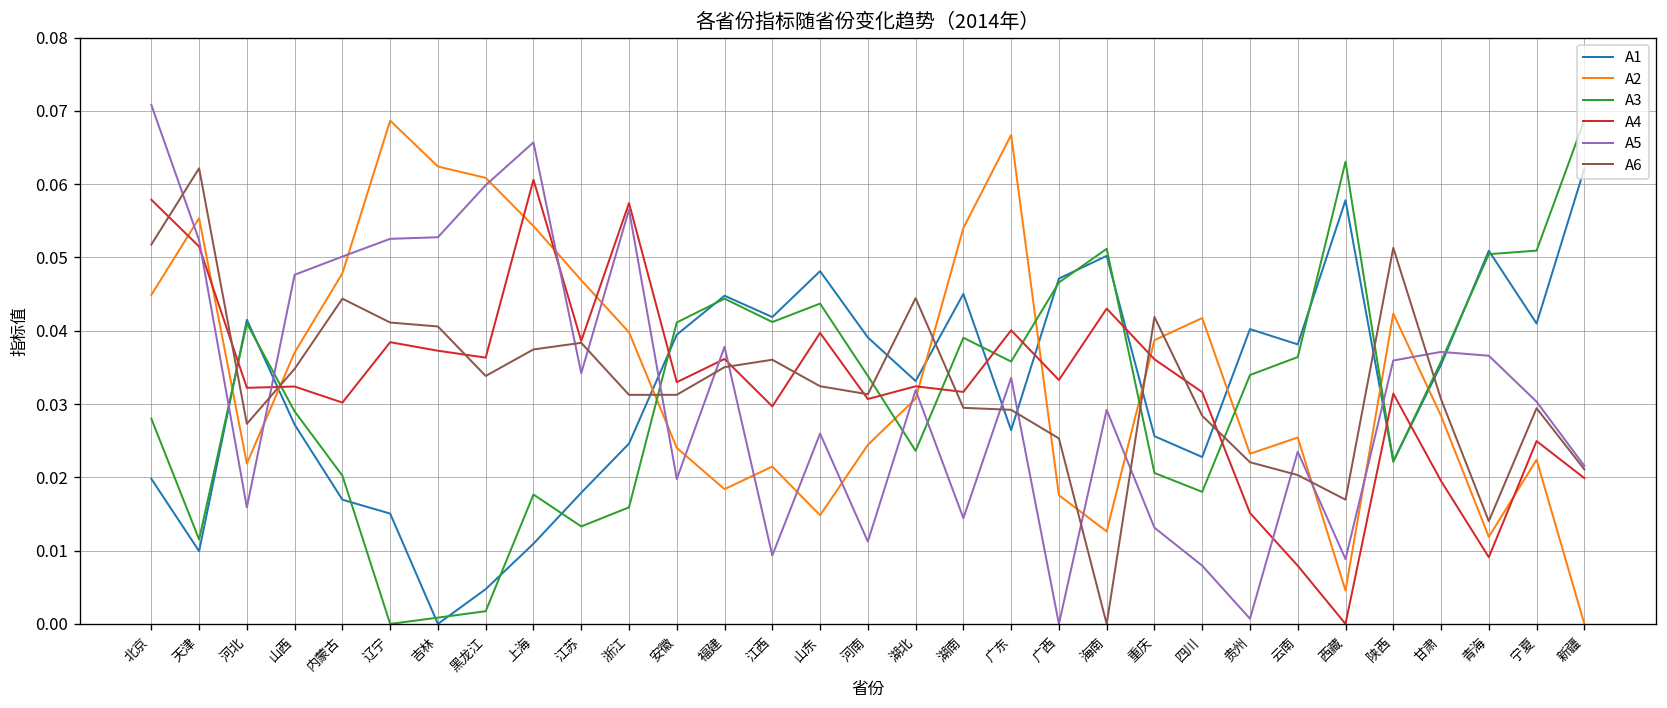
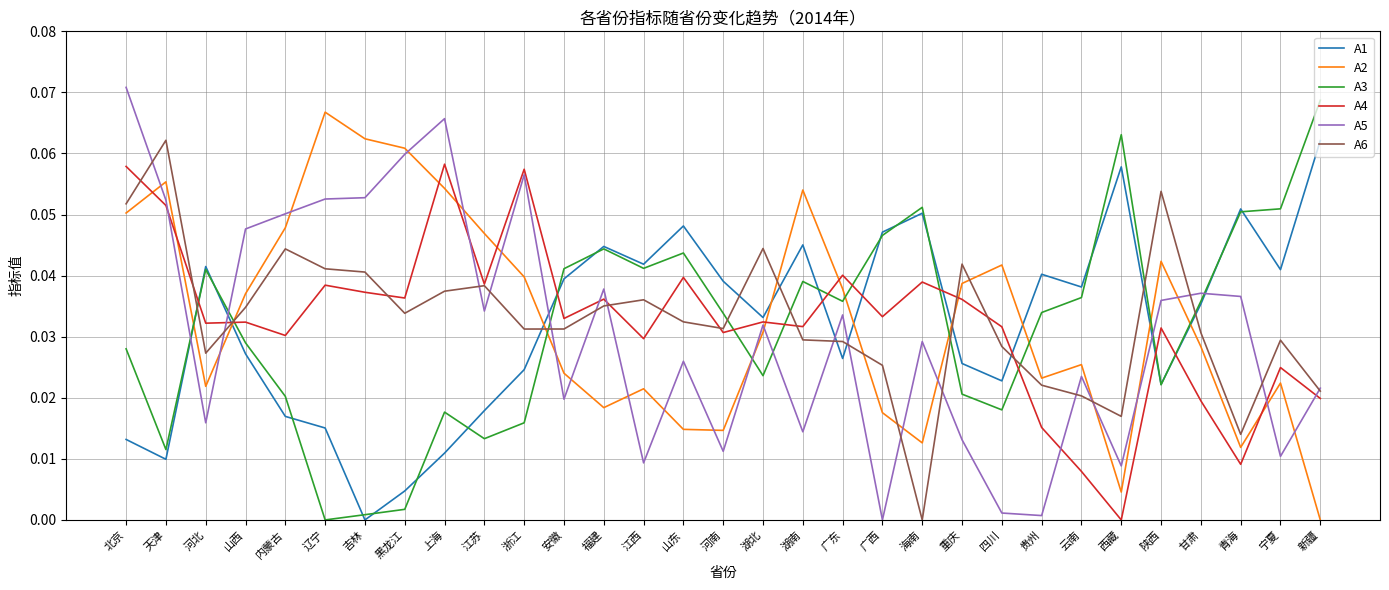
  {
    "A1": {
-     "北京": 0.020,
+     "北京": 0.013,
      "天津": 0.010,
      "河北": 0.041,
      "山西": 0.027,
      "内蒙古": 0.017,
      "辽宁": 0.015,
      "吉林": 0.000,
      "黑龙江": 0.005,
      "上海": 0.011,
      "江苏": 0.018,
      "浙江": 0.025,
      "安徽": 0.039,
      "江西": 0.042,
      "山东": 0.048,
      "河南": 0.039,
      "湖北": 0.033,
      "湖南": 0.045,
      "广东": 0.026,
      "广西": 0.047,
      "海南": 0.050,
      "重庆": 0.026,
      "四川": 0.023,
      "贵州": 0.040,
      "云南": 0.038,
      "西藏": 0.058,
      "甘肃": 0.035,
      "青海": 0.051,
      "宁夏": 0.041
    },
    "A2": {
-     "北京": 0.045,
+     "北京": 0.050,
      "天津": 0.055,
      "河北": 0.022,
      "山西": 0.037,
      "内蒙古": 0.048,
-     "辽宁": 0.069,
+     "辽宁": 0.067,
      "吉林": 0.062,
      "黑龙江": 0.061,
      "上海": 0.054,
      "江苏": 0.047,
      "浙江": 0.040,
      "安徽": 0.024,
      "福建": 0.018,
      "江西": 0.021,
      "山东": 0.015,
-     "河南": 0.024,
+     "河南": 0.015,
      "湖北": 0.031,
      "湖南": 0.054,
-     "广东": 0.067,
+     "广东": 0.038,
      "广西": 0.018,
      "海南": 0.013,
      "重庆": 0.039,
      "四川": 0.042,
      "贵州": 0.023,
      "云南": 0.025,
      "西藏": 0.005,
      "陕西": 0.042,
      "甘肃": 0.028,
      "青海": 0.012,
      "宁夏": 0.022,
      "新疆": 0.000
    },
    "A3": {
      "北京": 0.028,
      "天津": 0.012,
      "河北": 0.041,
      "山西": 0.029,
      "内蒙古": 0.020,
      "辽宁": 0.000,
      "吉林": 0.001,
      "黑龙江": 0.002,
      "上海": 0.018,
      "江苏": 0.013,
      "浙江": 0.016,
      "安徽": 0.041,
      "江西": 0.041,
      "山东": 0.044,
      "河南": 0.034,
      "湖北": 0.024,
      "湖南": 0.039,
      "广东": 0.036,
      "广西": 0.047,
      "海南": 0.051,
      "重庆": 0.021,
      "四川": 0.018,
      "贵州": 0.034,
      "云南": 0.036,
      "西藏": 0.063,
      "甘肃": 0.036,
      "青海": 0.050,
      "宁夏": 0.051
    },
    "A4": {
      "北京": 0.058,
      "天津": 0.051,
      "河北": 0.032,
      "山西": 0.032,
      "内蒙古": 0.030,
      "辽宁": 0.038,
      "吉林": 0.037,
      "黑龙江": 0.036,
-     "上海": 0.061,
+     "上海": 0.058,
      "浙江": 0.057,
      "安徽": 0.033,
      "福建": 0.036,
      "江西": 0.030,
      "山东": 0.040,
      "河南": 0.031,
      "湖北": 0.032,
      "湖南": 0.032,
      "广东": 0.040,
      "广西": 0.033,
-     "海南": 0.043,
+     "海南": 0.039,
      "重庆": 0.036,
      "四川": 0.032,
      "贵州": 0.015,
      "云南": 0.008,
      "西藏": 0.000,
      "陕西": 0.031,
      "甘肃": 0.020,
      "青海": 0.009,
      "宁夏": 0.025,
      "新疆": 0.020
    },
    "A5": {
      "北京": 0.071,
      "天津": 0.052,
      "河北": 0.016,
      "山西": 0.048,
      "内蒙古": 0.050,
      "辽宁": 0.053,
      "吉林": 0.053,
      "黑龙江": 0.060,
      "上海": 0.066,
      "江苏": 0.034,
      "浙江": 0.057,
      "安徽": 0.020,
      "福建": 0.038,
      "江西": 0.009,
      "山东": 0.026,
      "河南": 0.011,
      "湖北": 0.032,
      "湖南": 0.014,
      "广东": 0.034,
      "广西": 0.000,
      "海南": 0.029,
      "重庆": 0.013,
-     "四川": 0.008,
+     "四川": 0.001,
      "贵州": 0.001,
      "云南": 0.023,
      "西藏": 0.009,
      "陕西": 0.036,
      "甘肃": 0.037,
      "青海": 0.037,
-     "宁夏": 0.030,
+     "宁夏": 0.010,
      "新疆": 0.022
    },
    "A6": {
      "北京": 0.052,
      "天津": 0.062,
      "河北": 0.027,
      "山西": 0.035,
      "内蒙古": 0.044,
      "辽宁": 0.041,
      "吉林": 0.041,
      "黑龙江": 0.034,
      "上海": 0.037,
      "浙江": 0.031,
      "安徽": 0.031,
      "福建": 0.035,
      "江西": 0.036,
      "山东": 0.032,
      "河南": 0.031,
      "湖北": 0.044,
      "湖南": 0.029,
      "广东": 0.029,
      "广西": 0.025,
      "海南": 0.000,
      "重庆": 0.042,
      "四川": 0.028,
      "贵州": 0.022,
      "云南": 0.020,
      "西藏": 0.017,
-     "陕西": 0.051,
+     "陕西": 0.054,
      "甘肃": 0.031,
      "青海": 0.014,
      "宁夏": 0.029,
      "新疆": 0.021
    }
  }
